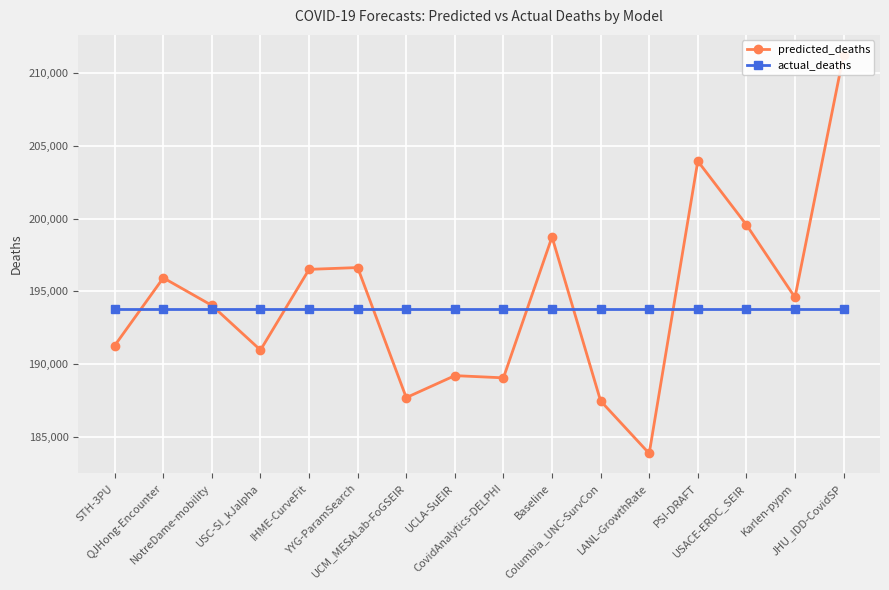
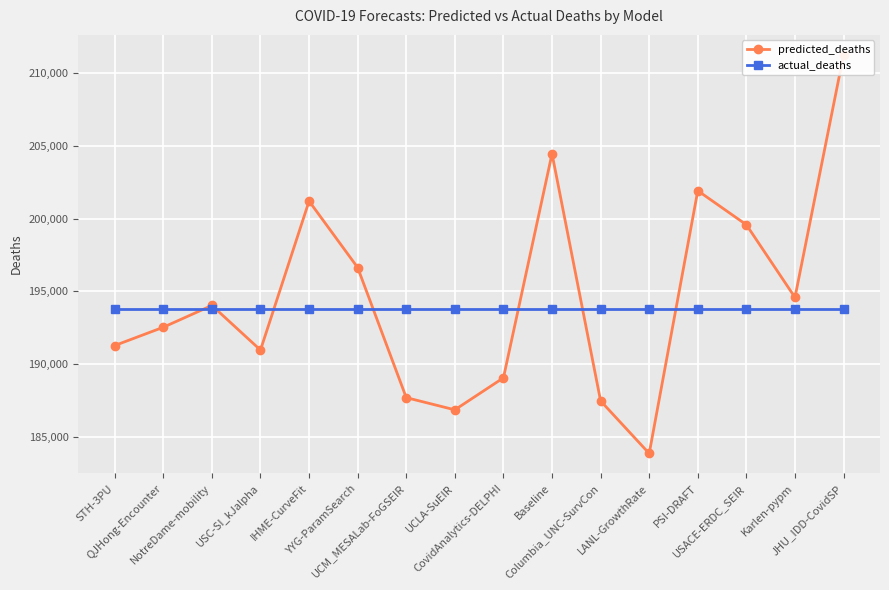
  {
    "predicted_deaths": {
      "STH-3PU": "191,300",
-     "QJHong-Encounter": "195,900",
+     "QJHong-Encounter": "192,500",
      "NotreDame-mobility": "194,000",
      "USC-SI_kJalpha": "191,000",
-     "IHME-CurveFit": "196,500",
+     "IHME-CurveFit": "201,200",
      "YYG-ParamSearch": "196,600",
      "UCM_MESALab-FoGSEIR": "187,700",
-     "UCLA-SuEIR": "189,200",
+     "UCLA-SuEIR": "186,900",
      "CovidAnalytics-DELPHI": "189,100",
-     "Baseline": "198,700",
+     "Baseline": "204,500",
      "Columbia_UNC-SurvCon": "187,500",
      "LANL-GrowthRate": "183,800",
-     "PSI-DRAFT": "204,000",
+     "PSI-DRAFT": "201,900",
      "USACE-ERDC_SEIR": "199,600",
      "Karlen-pypm": "194,600"
    },
    "actual_deaths": {
      "STH-3PU": "193,800",
      "QJHong-Encounter": "193,800",
      "NotreDame-mobility": "193,800",
      "USC-SI_kJalpha": "193,800",
      "IHME-CurveFit": "193,800",
      "YYG-ParamSearch": "193,800",
      "UCM_MESALab-FoGSEIR": "193,800",
      "UCLA-SuEIR": "193,800",
      "CovidAnalytics-DELPHI": "193,800",
      "Baseline": "193,800",
      "Columbia_UNC-SurvCon": "193,800",
      "LANL-GrowthRate": "193,800",
      "PSI-DRAFT": "193,800",
      "USACE-ERDC_SEIR": "193,800",
      "Karlen-pypm": "193,800",
      "JHU_IDD-CovidSP": "193,800"
    }
  }
